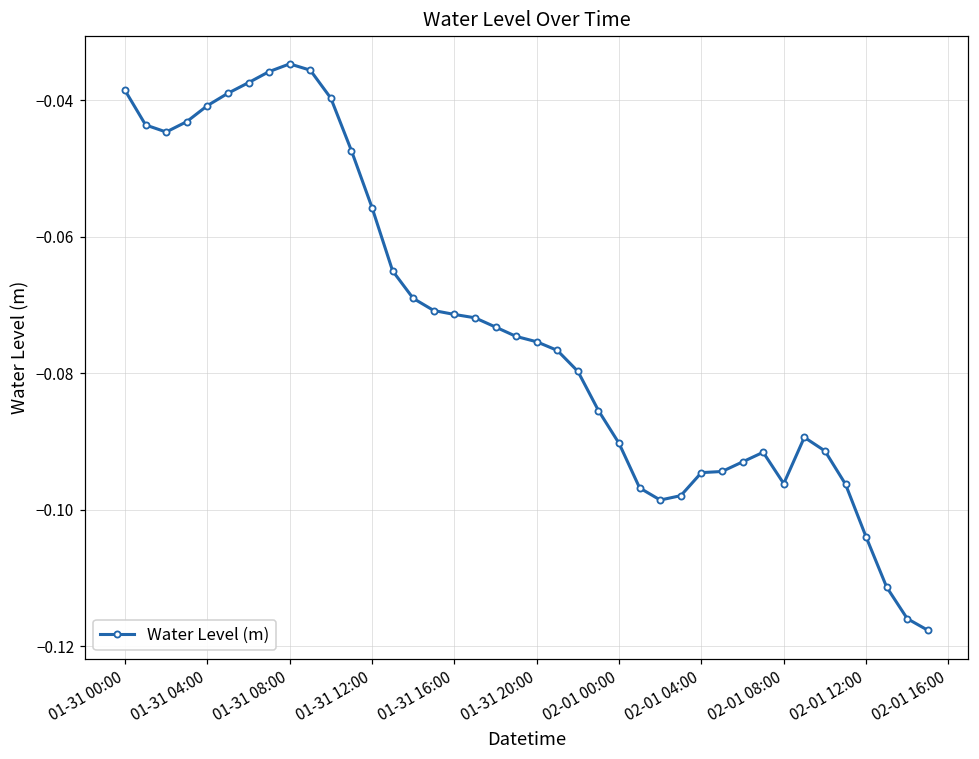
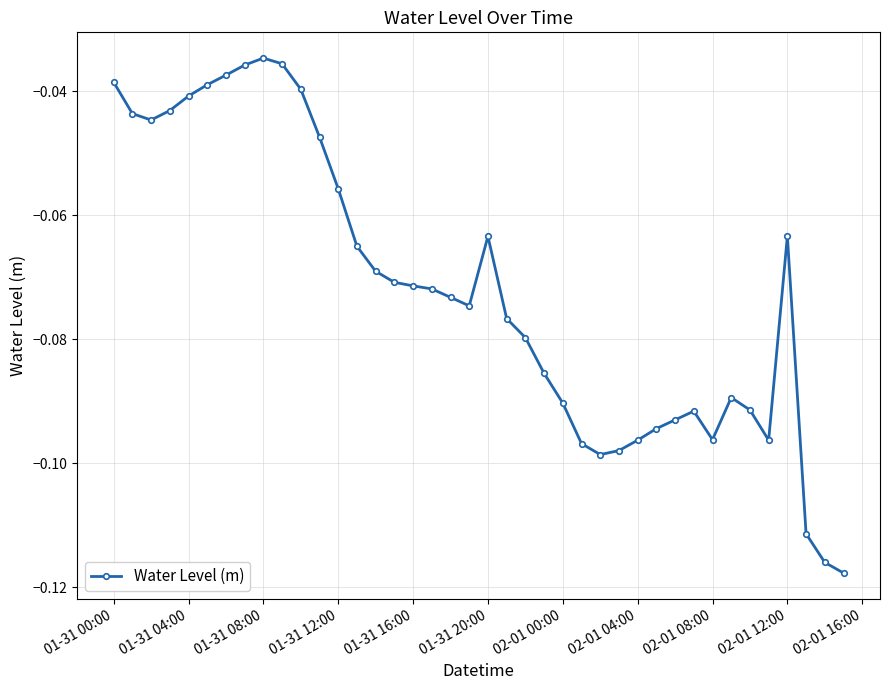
  {
    "01-31 00:00": -0.039,
    "01-31 04:00": -0.041,
    "01-31 08:00": -0.035,
    "01-31 12:00": -0.056,
    "01-31 16:00": -0.071,
-   "01-31 20:00": -0.075,
+   "01-31 20:00": -0.063,
    "02-01 00:00": -0.090,
-   "02-01 04:00": -0.095,
+   "02-01 04:00": -0.096,
    "02-01 08:00": -0.096,
-   "02-01 12:00": -0.104
+   "02-01 12:00": -0.063
  }
